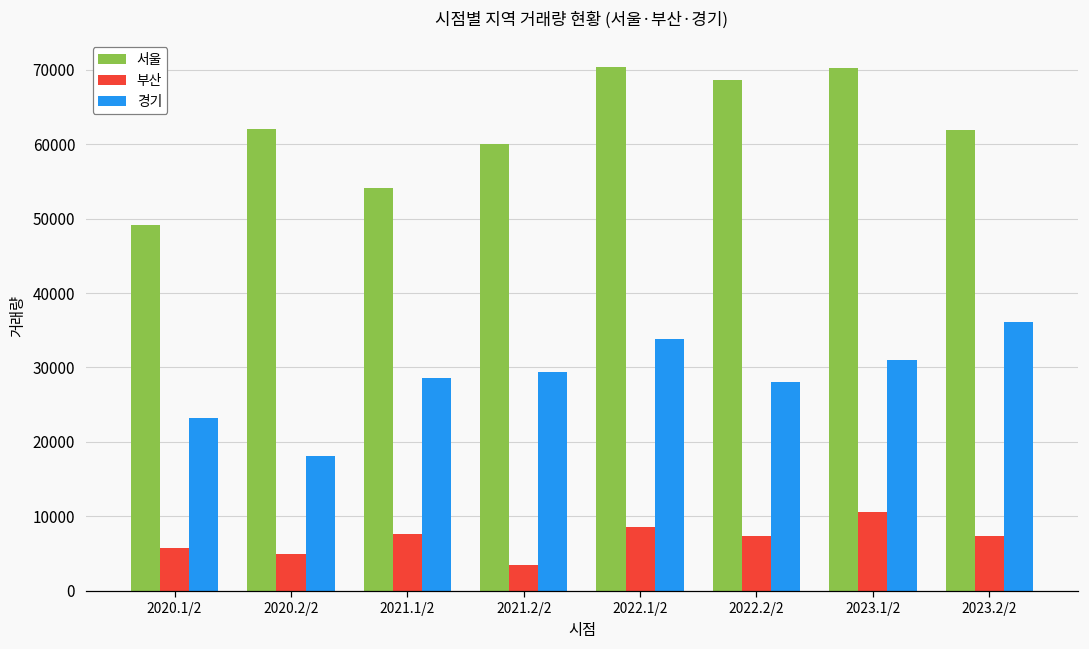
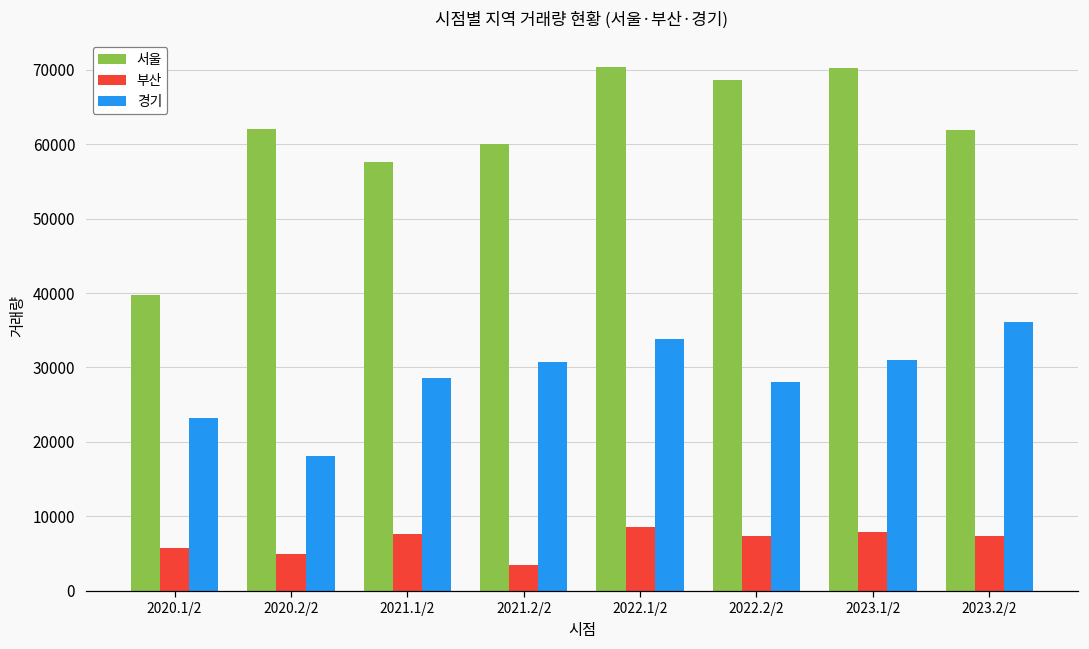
  {
    "서울": {
-     "2020.1/2": 49000,
+     "2020.1/2": 40000,
      "2020.2/2": 62000,
-     "2021.1/2": 54000,
+     "2021.1/2": 58000,
      "2021.2/2": 60000,
      "2022.1/2": 70000,
      "2022.2/2": 69000,
      "2023.1/2": 70000,
      "2023.2/2": 62000
    },
    "부산": {
      "2020.1/2": 6000,
      "2020.2/2": 5000,
      "2021.1/2": 8000,
      "2021.2/2": 3000,
      "2022.1/2": 9000,
      "2022.2/2": 7000,
-     "2023.1/2": 11000,
+     "2023.1/2": 8000,
      "2023.2/2": 7000
    },
    "경기": {
      "2020.1/2": 23000,
      "2020.2/2": 18000,
      "2021.1/2": 29000,
-     "2021.2/2": 29000,
+     "2021.2/2": 31000,
      "2022.1/2": 34000,
      "2022.2/2": 28000,
      "2023.1/2": 31000,
      "2023.2/2": 36000
    }
  }
